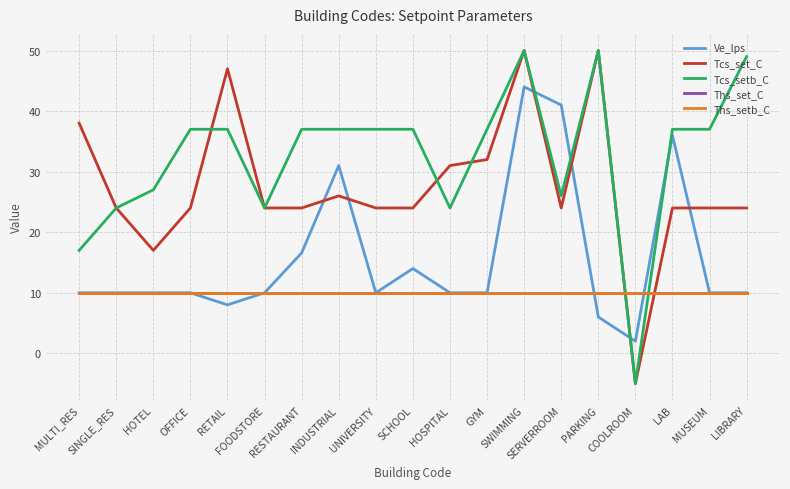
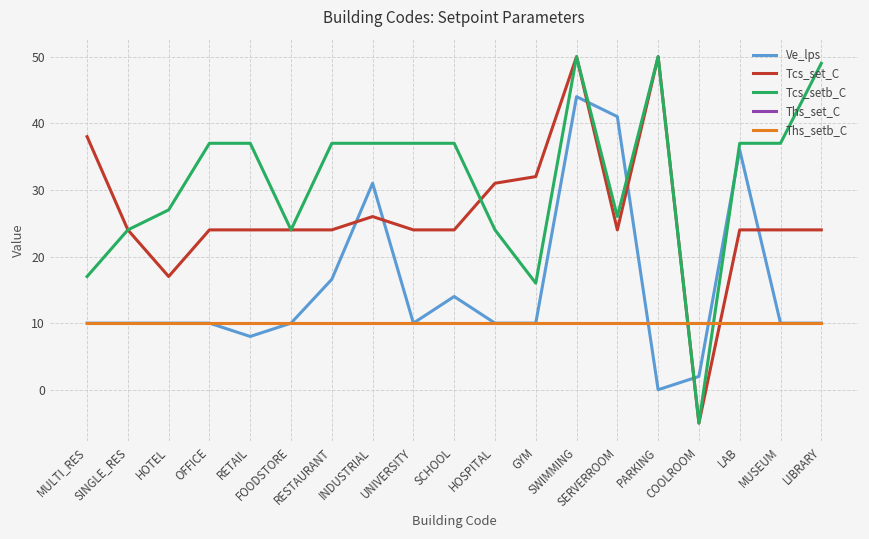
  {
    "Ve_lps": {
      "RETAIL": 8,
      "RESTAURANT": 17,
      "INDUSTRIAL": 31,
      "SCHOOL": 14,
      "SWIMMING": 44,
      "SERVERROOM": 41,
-     "PARKING": 6,
+     "PARKING": 0,
      "COOLROOM": 2,
      "LAB": 36
    },
    "Tcs_set_C": {
      "MULTI_RES": 38,
      "HOTEL": 17,
      "OFFICE": 24,
-     "RETAIL": 47,
+     "RETAIL": 24,
      "RESTAURANT": 24,
      "INDUSTRIAL": 26,
      "UNIVERSITY": 24,
      "SCHOOL": 24,
      "HOSPITAL": 31,
      "GYM": 32,
      "SERVERROOM": 24,
      "LAB": 24,
      "MUSEUM": 24,
      "LIBRARY": 24
    },
    "Tcs_setb_C": {
      "MULTI_RES": 17,
      "HOTEL": 27,
      "OFFICE": 37,
      "RETAIL": 37,
      "RESTAURANT": 37,
      "INDUSTRIAL": 37,
      "UNIVERSITY": 37,
      "SCHOOL": 37,
      "HOSPITAL": 24,
-     "GYM": 37,
+     "GYM": 16,
      "SERVERROOM": 26,
      "LAB": 37,
      "MUSEUM": 37,
      "LIBRARY": 49
    },
    "Ths_setb_C": {
      "RETAIL": 10,
      "RESTAURANT": 10,
      "INDUSTRIAL": 10,
      "SCHOOL": 10,
      "SWIMMING": 10,
      "SERVERROOM": 10,
      "PARKING": 10,
      "COOLROOM": 10,
      "LAB": 10
    }
  }
